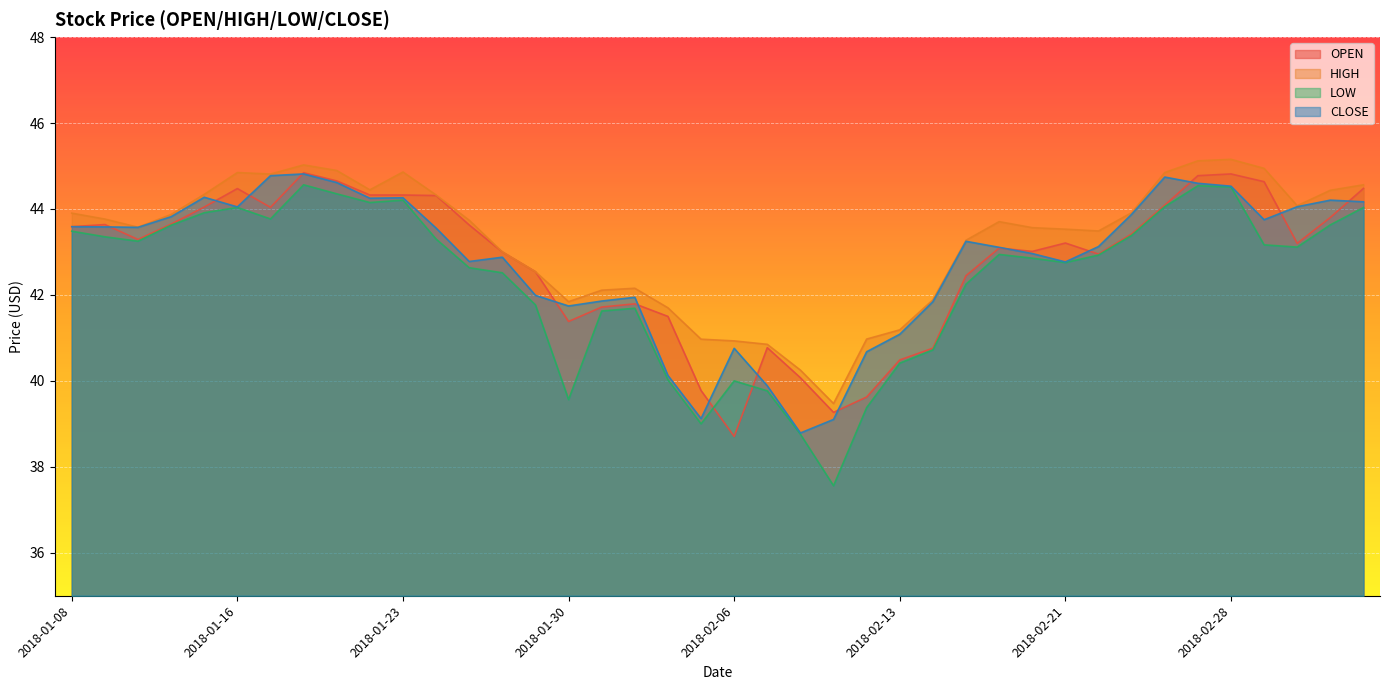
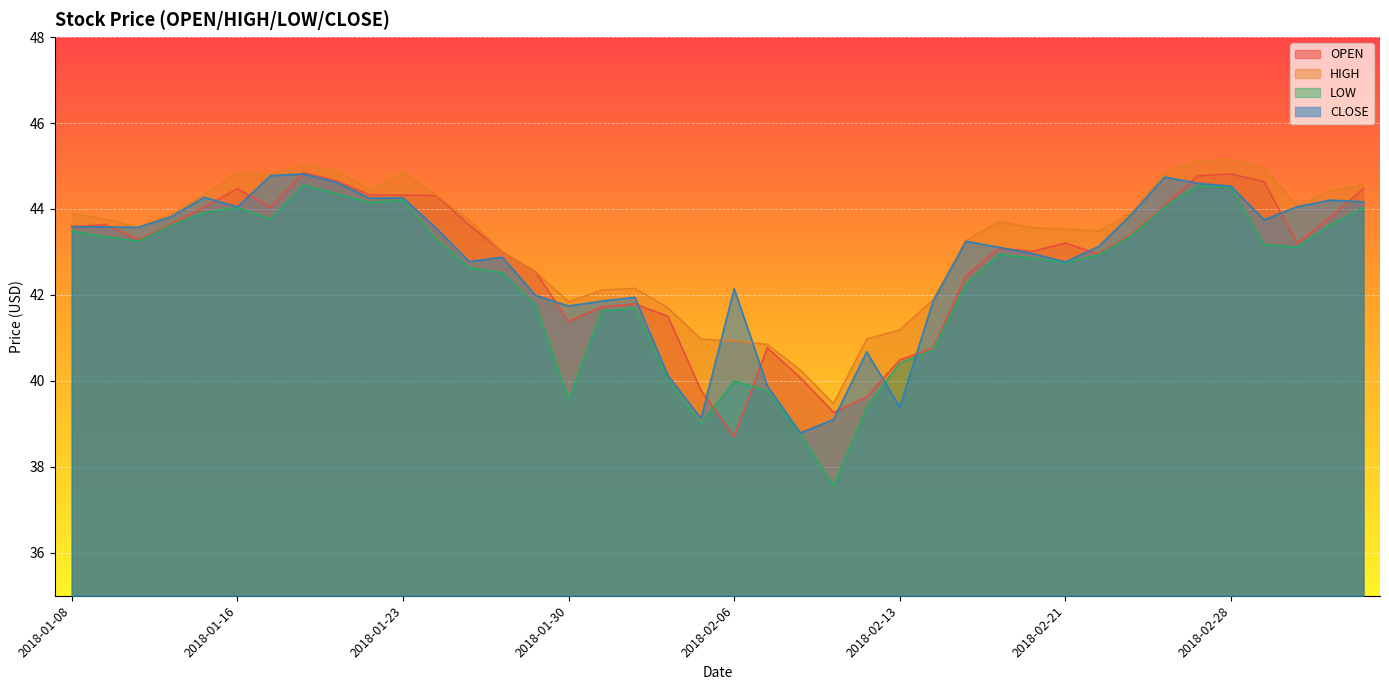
  {
    "LOW": {
      "2018-01-08": 43.5,
      "2018-01-30": 39.6,
      "2018-02-06": 40.0,
      "2018-02-13": 40.4
    },
    "CLOSE": {
      "2018-01-30": 41.7,
-     "2018-02-06": 40.8,
-     "2018-02-13": 41.1
+     "2018-02-06": 42.1,
+     "2018-02-13": 39.4
    }
  }
